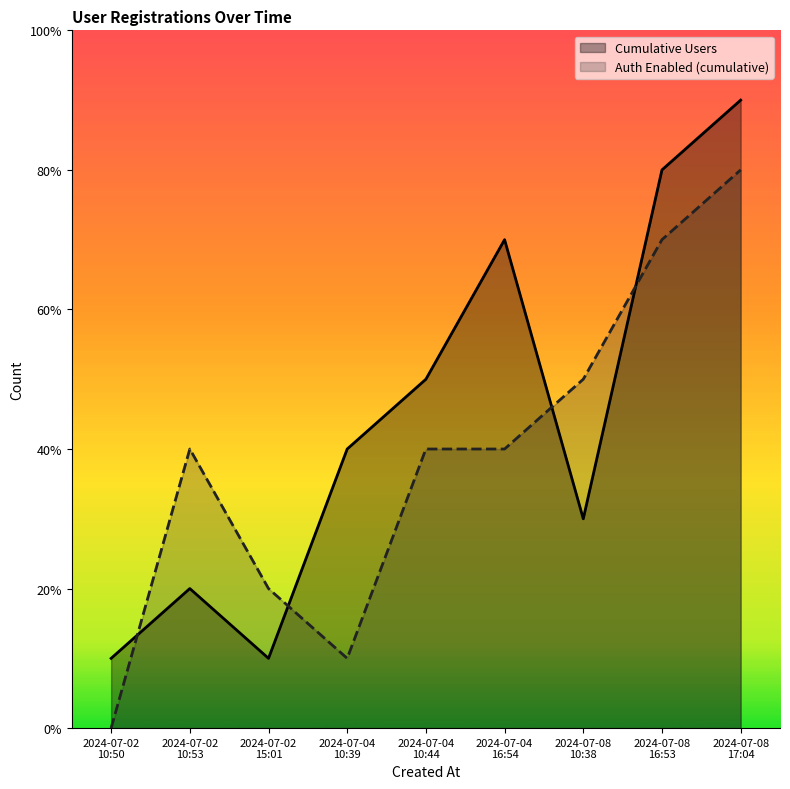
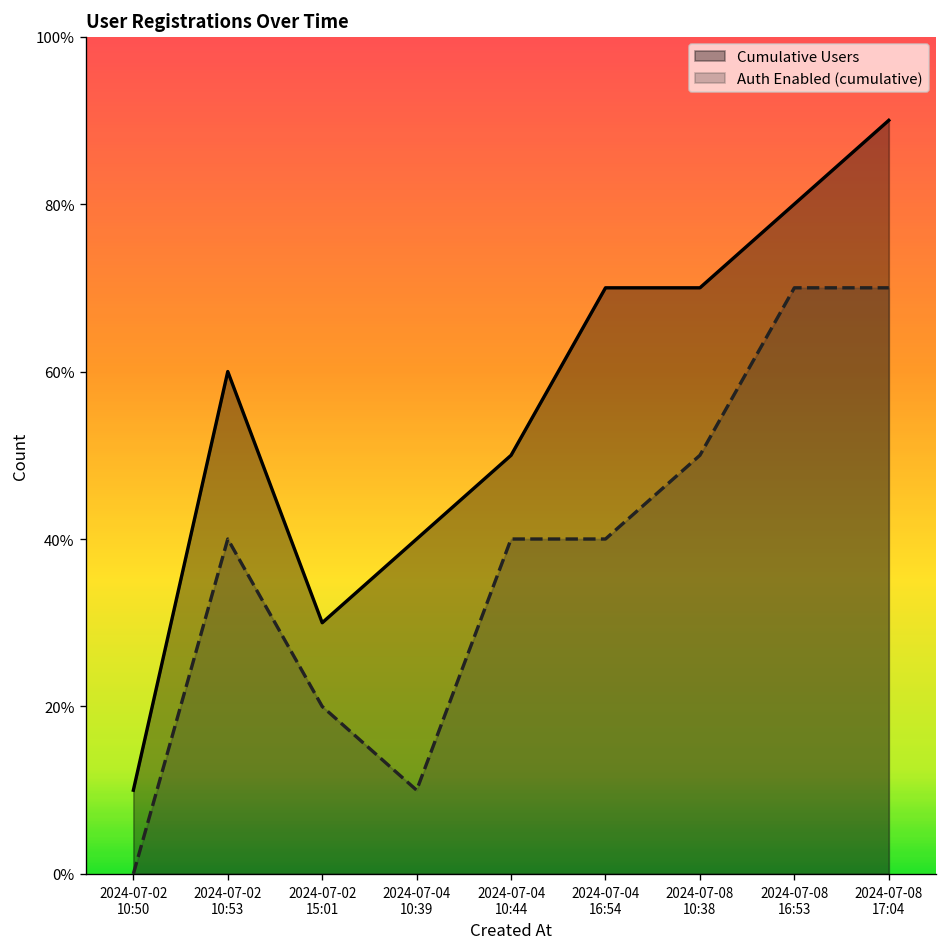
  {
    "Cumulative Users": {
      "2024-07-02 10:50": "10%",
-     "2024-07-02 10:53": "20%",
-     "2024-07-02 15:01": "10%",
+     "2024-07-02 10:53": "60%",
+     "2024-07-02 15:01": "30%",
      "2024-07-04 10:39": "40%",
      "2024-07-04 10:44": "50%",
      "2024-07-04 16:54": "70%",
-     "2024-07-08 10:38": "30%",
+     "2024-07-08 10:38": "70%",
      "2024-07-08 16:53": "80%",
      "2024-07-08 17:04": "90%"
    },
    "Auth Enabled (cumulative)": {
      "2024-07-02 10:50": "0%",
      "2024-07-02 10:53": "40%",
      "2024-07-02 15:01": "20%",
      "2024-07-04 10:39": "10%",
      "2024-07-04 10:44": "40%",
      "2024-07-04 16:54": "40%",
      "2024-07-08 10:38": "50%",
      "2024-07-08 16:53": "70%",
-     "2024-07-08 17:04": "80%"
+     "2024-07-08 17:04": "70%"
    }
  }
